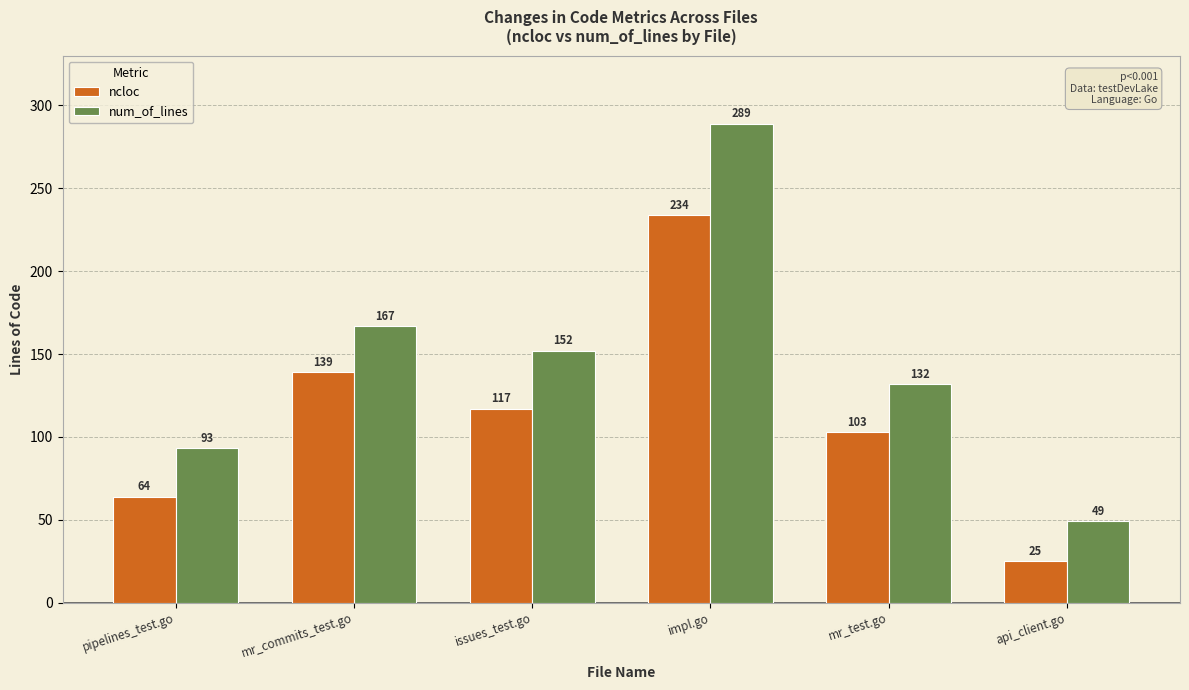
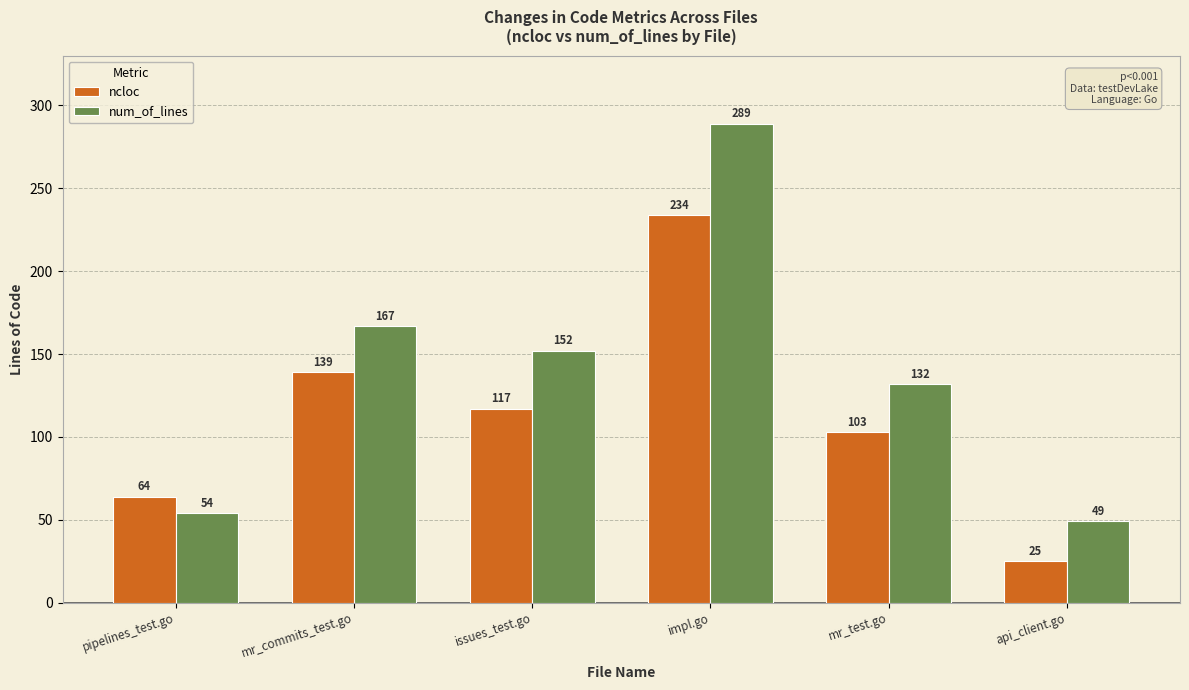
  {
    "ncloc": {
      "pipelines_test.go": 64,
      "mr_commits_test.go": 139,
      "issues_test.go": 117,
      "impl.go": 234,
      "mr_test.go": 103,
      "api_client.go": 25
    },
    "num_of_lines": {
-     "pipelines_test.go": 93,
+     "pipelines_test.go": 54,
      "mr_commits_test.go": 167,
      "issues_test.go": 152,
      "impl.go": 289,
      "mr_test.go": 132,
      "api_client.go": 49
    }
  }
